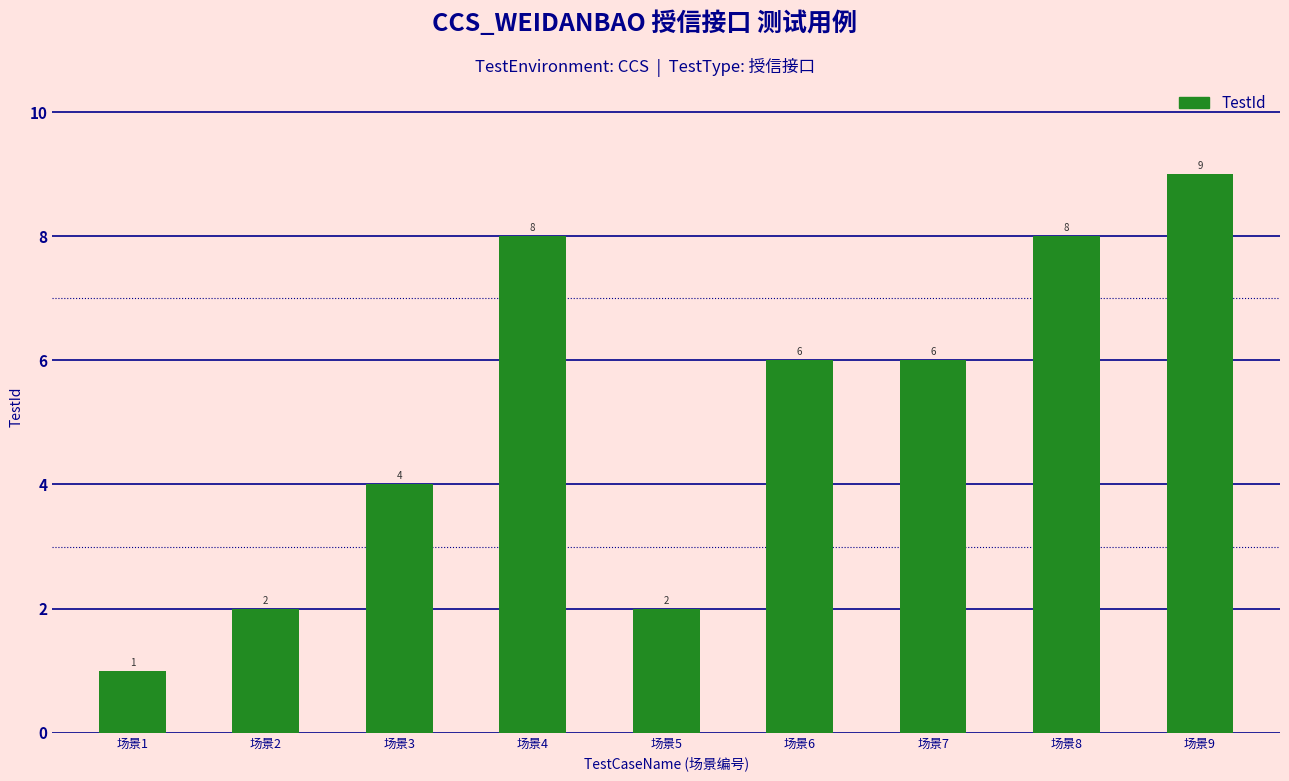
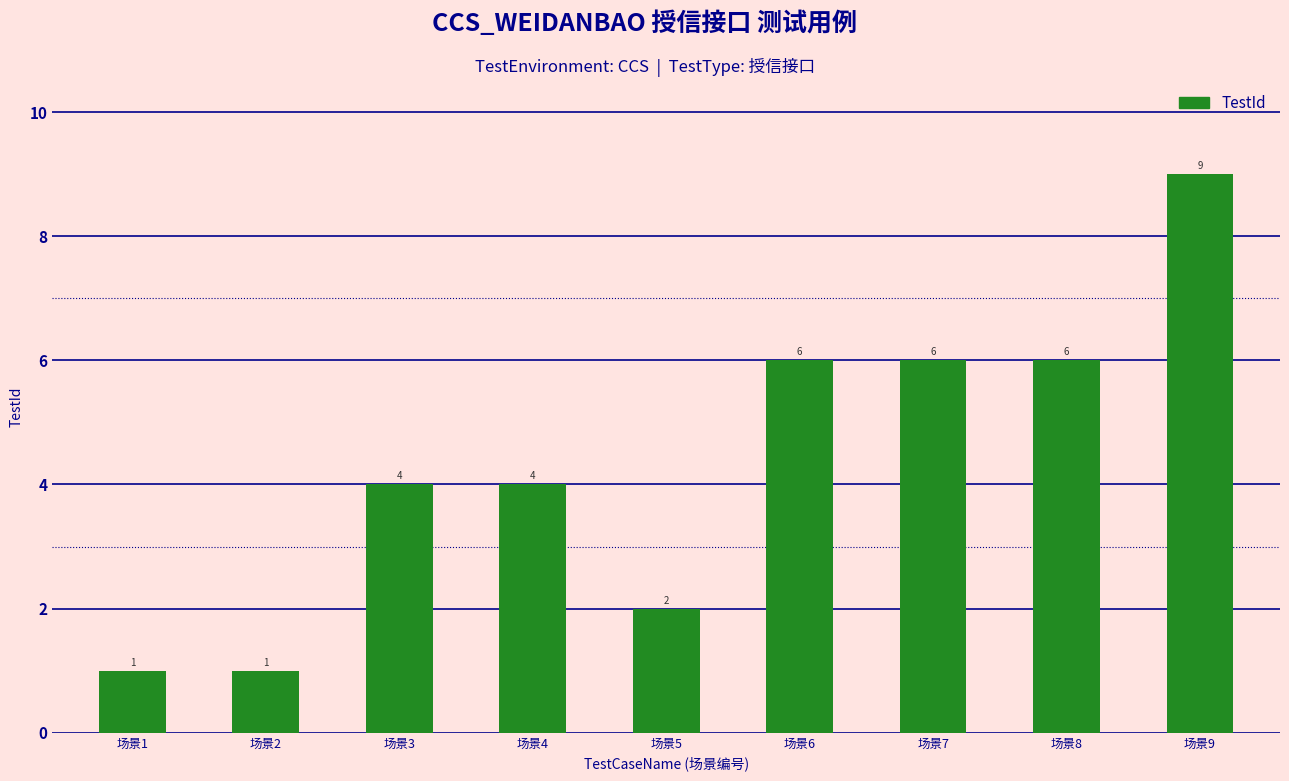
  {
    "场景1": 1,
-   "场景2": 2,
+   "场景2": 1,
    "场景3": 4,
-   "场景4": 8,
+   "场景4": 4,
    "场景5": 2,
    "场景6": 6,
    "场景7": 6,
-   "场景8": 8,
+   "场景8": 6,
    "场景9": 9
  }
